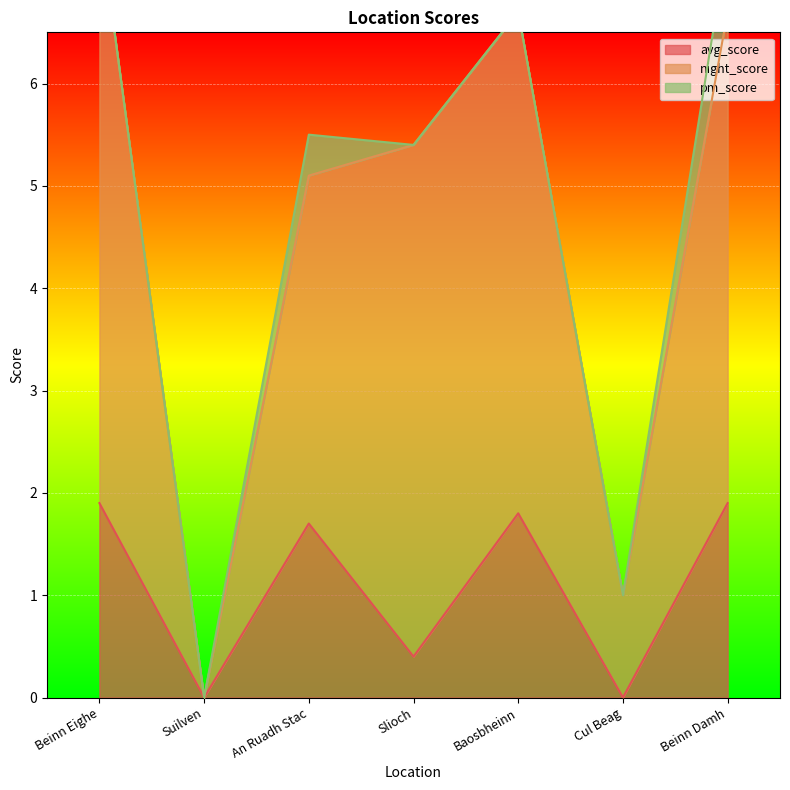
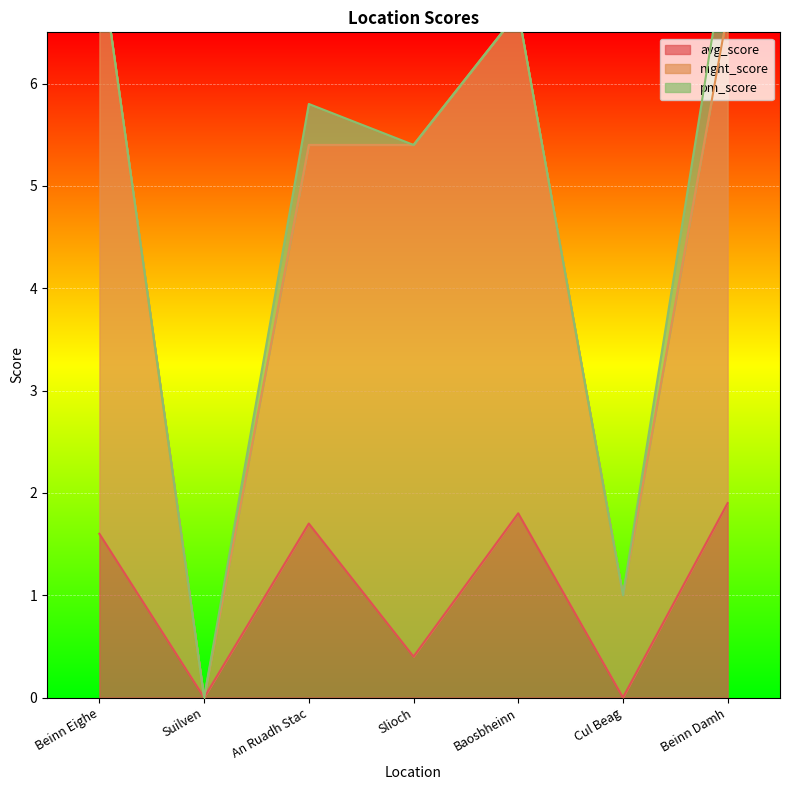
  {
    "avg_score": {
-     "Beinn Eighe": 1.9,
+     "Beinn Eighe": 1.6,
      "An Ruadh Stac": 1.7,
      "Slioch": 0.4,
      "Baosbheinn": 1.8,
      "Cul Beag": 0.0,
      "Beinn Damh": 1.9
    },
    "night_score": {
-     "An Ruadh Stac": 3.4
+     "An Ruadh Stac": 3.7
    },
    "pm_score": {
      "An Ruadh Stac": 0.4
    }
  }
